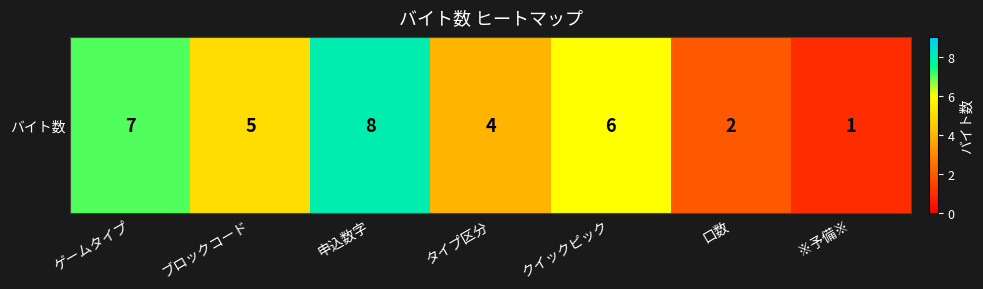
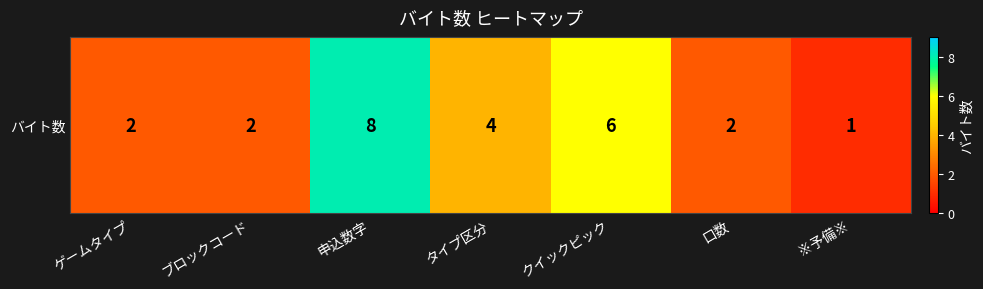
  {
    "バイト数": {
-     "ゲームタイプ": 7,
-     "ブロックコード": 5,
+     "ゲームタイプ": 2,
+     "ブロックコード": 2,
      "申込数字": 8,
      "タイプ区分": 4,
      "クイックピック": 6,
      "口数": 2,
      "※予備※": 1
    }
  }
